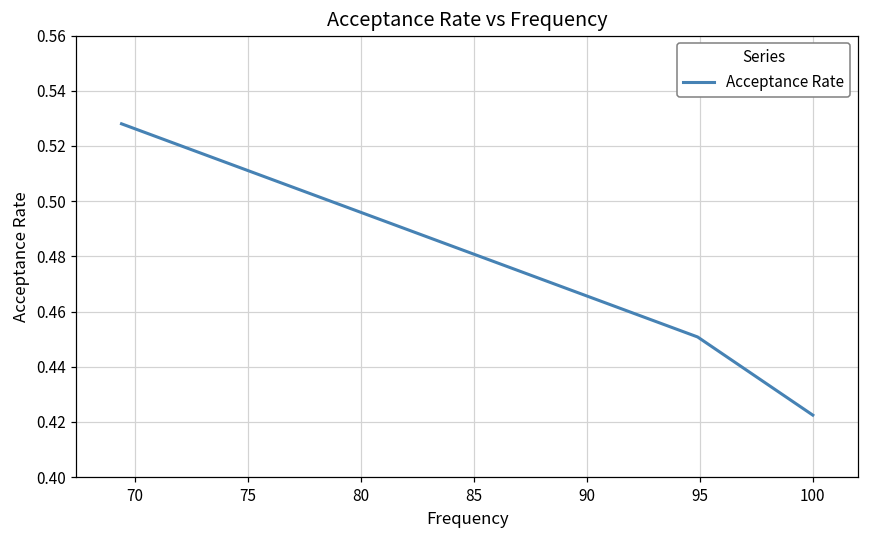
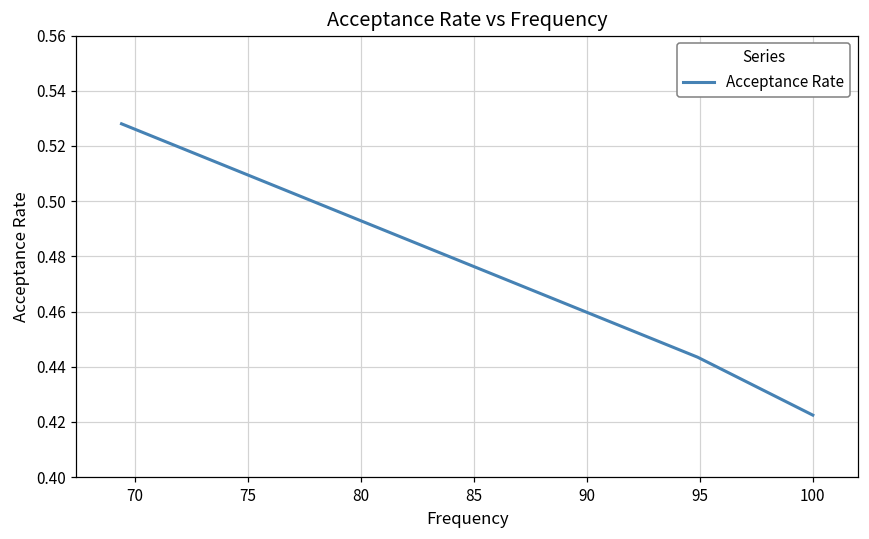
  {
-   "95": 0.451,
+   "95": 0.443,
    "100": 0.422
  }
